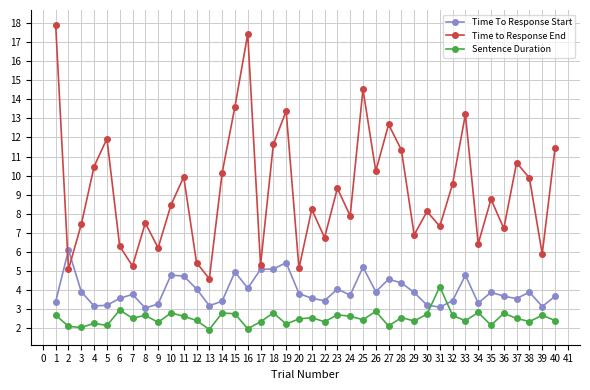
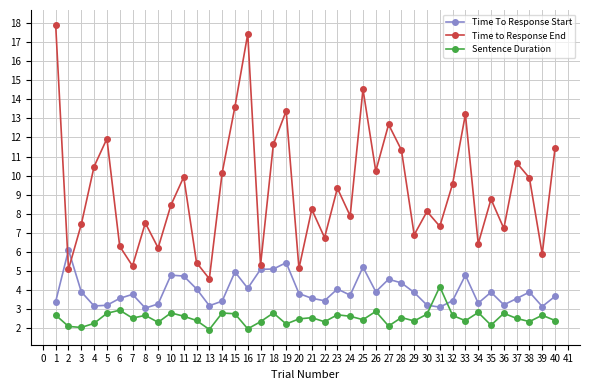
  {
    "Time To Response Start": {
      "1": 3.4,
      "2": 6.1,
      "3": 3.9,
      "4": 3.2,
      "5": 3.2,
      "6": 3.6,
      "7": 3.8,
      "8": 3.1,
      "9": 3.3,
      "10": 4.8,
      "11": 4.7,
      "12": 4.1,
      "13": 3.2,
      "14": 3.4,
      "15": 5.0,
      "16": 4.1,
      "17": 5.1,
      "18": 5.1,
      "19": 5.4,
      "20": 3.8,
      "21": 3.6,
      "22": 3.4,
      "23": 4.1,
      "24": 3.7,
      "25": 5.2,
      "26": 3.9,
      "27": 4.6,
      "28": 4.4,
      "29": 3.9,
      "30": 3.2,
      "31": 3.1,
      "32": 3.5,
      "33": 4.8,
      "34": 3.3,
      "35": 3.9,
-     "36": 3.7,
+     "36": 3.2,
      "37": 3.6,
      "38": 3.9,
      "39": 3.1,
      "40": 3.7
    },
    "Time to Response End": {
      "1": 17.9,
      "2": 5.1,
      "3": 7.5,
      "4": 10.5,
      "5": 11.9,
      "6": 6.3,
      "7": 5.3,
      "8": 7.5,
      "9": 6.2,
      "10": 8.5,
      "11": 9.9,
      "12": 5.4,
      "13": 4.6,
      "14": 10.1,
      "15": 13.6,
      "16": 17.4,
      "17": 5.3,
      "18": 11.6,
      "19": 13.4,
      "20": 5.1,
      "21": 8.2,
      "22": 6.8,
      "23": 9.3,
      "24": 7.9,
      "25": 14.5,
      "26": 10.2,
      "27": 12.7,
      "28": 11.3,
      "29": 6.9,
      "30": 8.1,
      "31": 7.3,
      "32": 9.6,
      "33": 13.2,
      "34": 6.4,
      "35": 8.8,
      "36": 7.2,
      "37": 10.7,
      "38": 9.9,
      "39": 5.9,
      "40": 11.4
    },
    "Sentence Duration": {
      "1": 2.7,
      "2": 2.1,
      "3": 2.0,
      "4": 2.3,
-     "5": 2.2,
+     "5": 2.8,
      "6": 3.0,
      "7": 2.5,
      "8": 2.7,
      "9": 2.3,
      "10": 2.8,
      "11": 2.6,
      "12": 2.4,
      "13": 1.9,
      "14": 2.8,
      "15": 2.8,
      "16": 2.0,
      "17": 2.4,
      "18": 2.8,
      "19": 2.2,
      "20": 2.5,
      "21": 2.6,
      "22": 2.3,
      "23": 2.7,
      "24": 2.6,
      "25": 2.5,
      "26": 2.9,
      "27": 2.1,
      "28": 2.6,
      "29": 2.4,
      "30": 2.7,
      "31": 4.2,
      "32": 2.7,
      "33": 2.4,
      "34": 2.8,
      "35": 2.2,
      "36": 2.8,
      "37": 2.5,
      "38": 2.4,
      "39": 2.7,
      "40": 2.4
    }
  }
